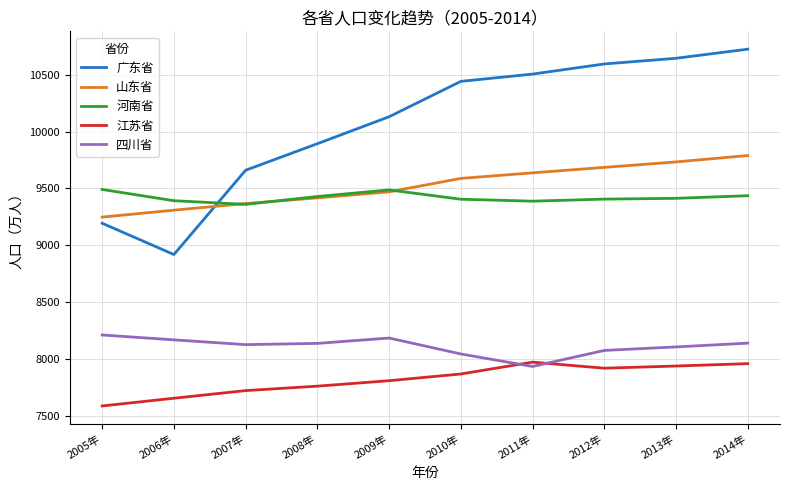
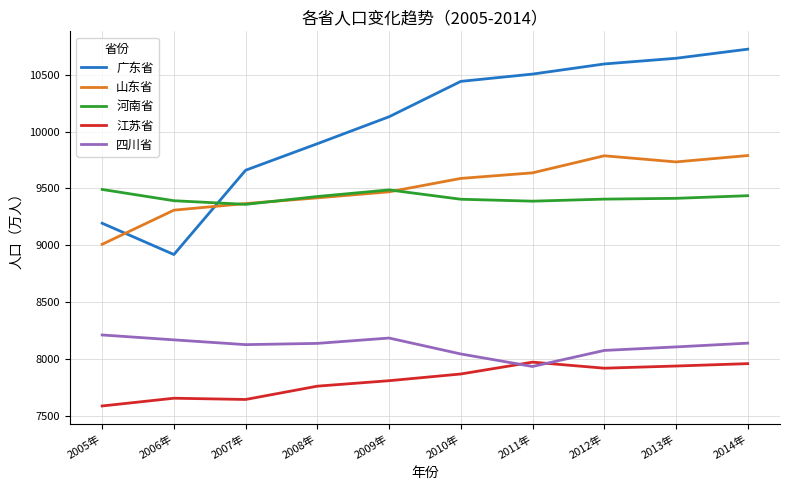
  {
    "广东省": {
      "2005年": 9190,
      "2006年": 8920,
      "2007年": 9660,
      "2008年": 9890,
      "2009年": 10130,
      "2010年": 10440,
      "2011年": 10510,
      "2012年": 10590,
      "2013年": 10640,
      "2014年": 10720
    },
    "山东省": {
-     "2005年": 9250,
+     "2005年": 9010,
      "2006年": 9310,
      "2010年": 9590,
      "2011年": 9640,
-     "2012年": 9690,
+     "2012年": 9790,
      "2013年": 9730,
      "2014年": 9790
    },
    "河南省": {
      "2005年": 9490,
      "2006年": 9390,
      "2010年": 9410,
      "2011年": 9390,
      "2012年": 9410,
      "2013年": 9410,
      "2014年": 9440
    },
    "江苏省": {
      "2005年": 7590,
      "2006年": 7660,
-     "2007年": 7720,
+     "2007年": 7650,
      "2008年": 7760,
      "2009年": 7810,
      "2010年": 7870,
      "2011年": 7970,
      "2012年": 7920,
      "2013年": 7940,
      "2014年": 7960
    },
    "四川省": {
      "2005年": 8210,
      "2006年": 8170,
      "2007年": 8130,
      "2008年": 8140,
      "2009年": 8190,
      "2010年": 8050,
      "2011年": 7940,
      "2012年": 8080,
      "2013年": 8110,
      "2014年": 8140
    }
  }
